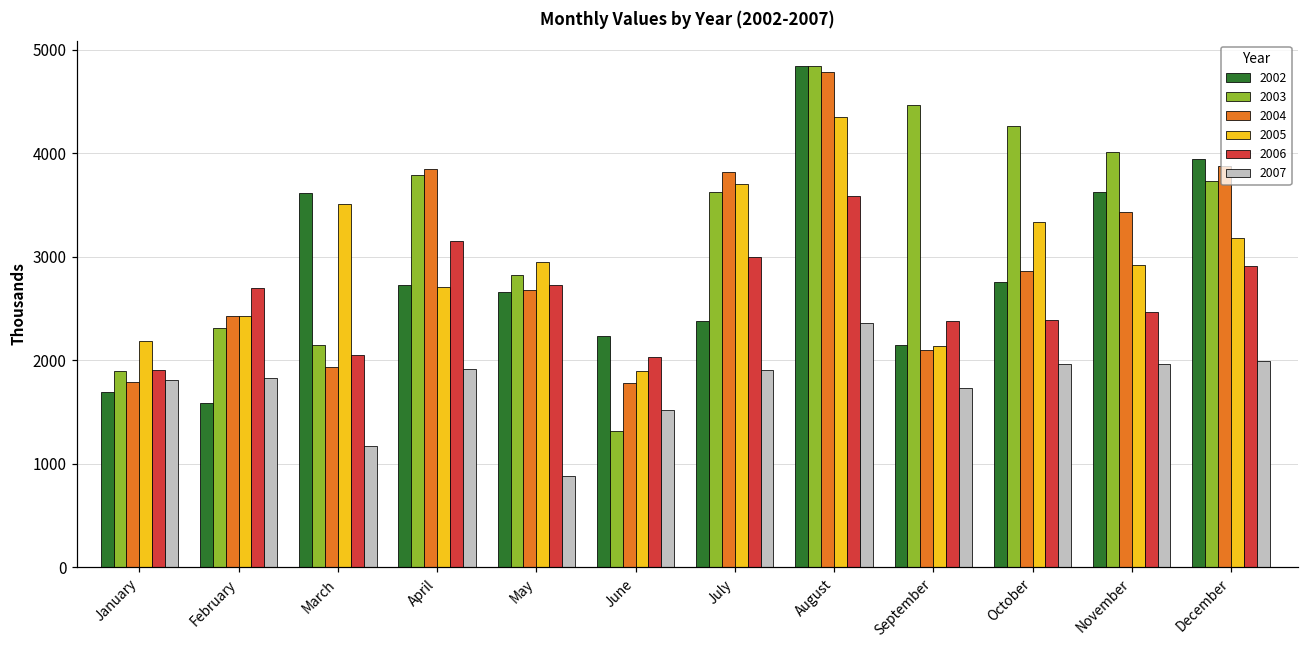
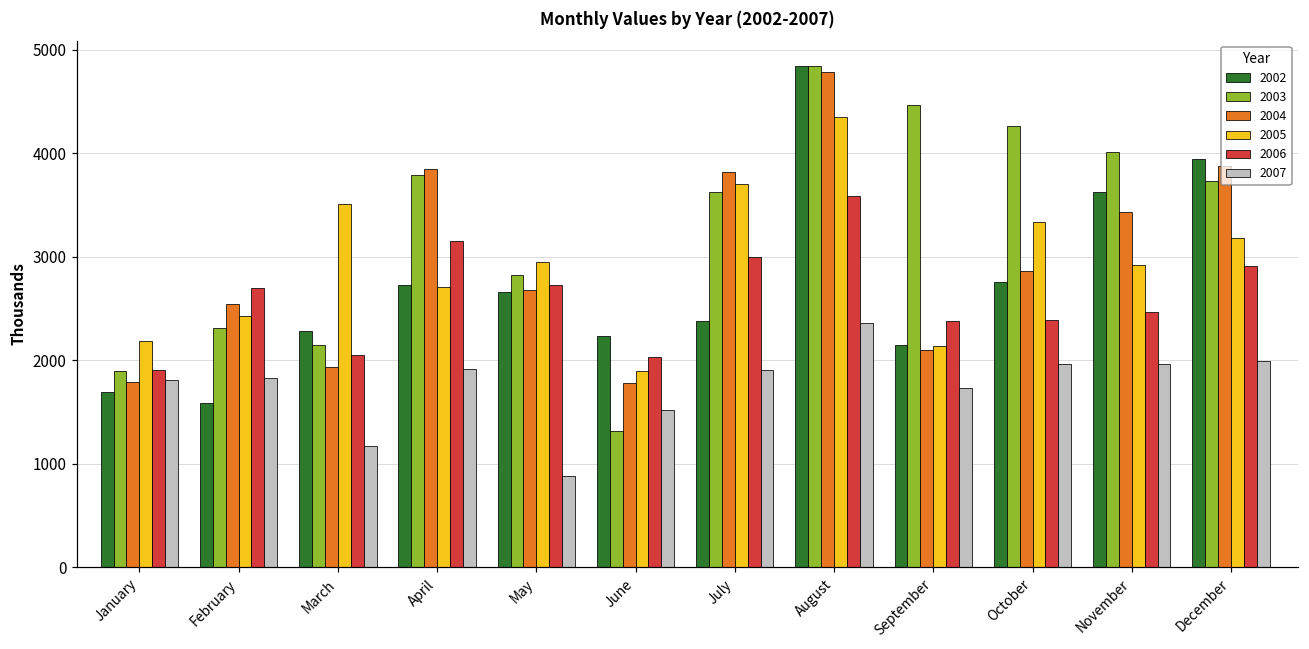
  {
    "2002": {
      "January": 1700,
      "February": 1600,
-     "March": 3600,
+     "March": 2300,
      "April": 2700,
      "May": 2700,
      "June": 2200,
      "July": 2400,
      "August": 4800,
      "September": 2100,
      "October": 2800,
      "November": 3600,
      "December": 3900
    },
    "2003": {
      "January": 1900,
      "February": 2300,
      "March": 2100,
      "April": 3800,
      "May": 2800,
      "June": 1300,
      "July": 3600,
      "August": 4800,
      "September": 4500,
      "October": 4300,
      "November": 4000,
      "December": 3700
    },
    "2004": {
      "January": 1800,
-     "February": 2400,
+     "February": 2500,
      "March": 1900,
      "April": 3800,
      "May": 2700,
      "June": 1800,
      "July": 3800,
      "August": 4800,
      "September": 2100,
      "October": 2900,
      "November": 3400
    },
    "2005": {
      "January": 2200,
      "February": 2400,
      "March": 3500,
      "April": 2700,
      "May": 2900,
      "June": 1900,
      "July": 3700,
      "August": 4400,
      "September": 2100,
      "October": 3300,
      "November": 2900,
      "December": 3200
    },
    "2006": {
      "January": 1900,
      "February": 2700,
      "March": 2100,
      "April": 3200,
      "May": 2700,
      "June": 2000,
      "July": 3000,
      "August": 3600,
      "September": 2400,
      "October": 2400,
      "November": 2500,
      "December": 2900
    },
    "2007": {
      "January": 1800,
      "February": 1800,
      "March": 1200,
      "April": 1900,
      "May": 900,
      "June": 1500,
      "July": 1900,
      "August": 2400,
      "September": 1700,
      "October": 2000,
      "November": 2000,
      "December": 2000
    }
  }
